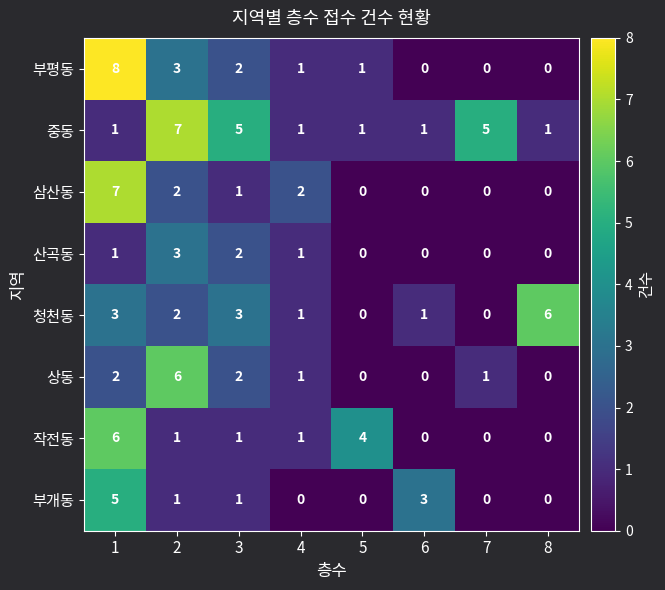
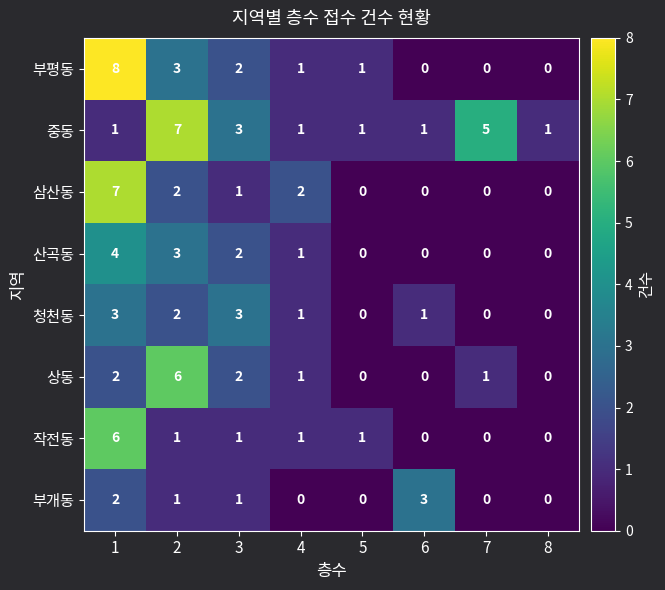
  {
    "부평동": {
      "1": 8,
      "2": 3,
      "3": 2,
      "4": 1,
      "5": 1,
      "6": 0,
      "7": 0,
      "8": 0
    },
    "중동": {
      "1": 1,
      "2": 7,
-     "3": 5,
+     "3": 3,
      "4": 1,
      "5": 1,
      "6": 1,
      "7": 5,
      "8": 1
    },
    "삼산동": {
      "1": 7,
      "2": 2,
      "3": 1,
      "4": 2,
      "5": 0,
      "6": 0,
      "7": 0,
      "8": 0
    },
    "산곡동": {
-     "1": 1,
+     "1": 4,
      "2": 3,
      "3": 2,
      "4": 1,
      "5": 0,
      "6": 0,
      "7": 0,
      "8": 0
    },
    "청천동": {
      "1": 3,
      "2": 2,
      "3": 3,
      "4": 1,
      "5": 0,
      "6": 1,
      "7": 0,
-     "8": 6
+     "8": 0
    },
    "상동": {
      "1": 2,
      "2": 6,
      "3": 2,
      "4": 1,
      "5": 0,
      "6": 0,
      "7": 1,
      "8": 0
    },
    "작전동": {
      "1": 6,
      "2": 1,
      "3": 1,
      "4": 1,
-     "5": 4,
+     "5": 1,
      "6": 0,
      "7": 0,
      "8": 0
    },
    "부개동": {
-     "1": 5,
+     "1": 2,
      "2": 1,
      "3": 1,
      "4": 0,
      "5": 0,
      "6": 3,
      "7": 0,
      "8": 0
    }
  }
